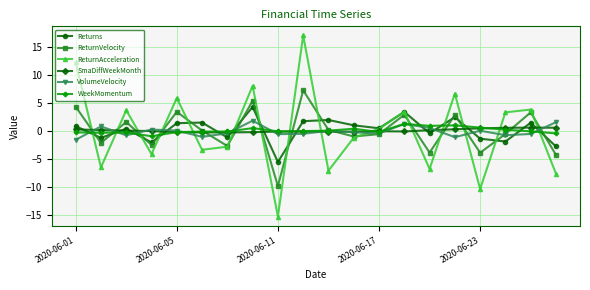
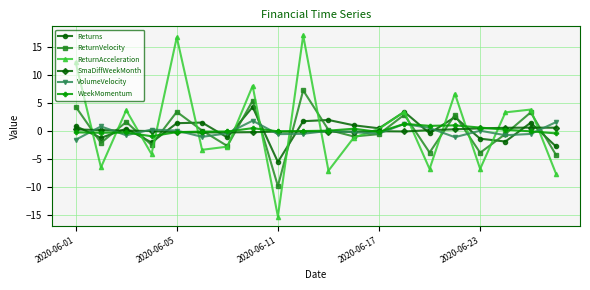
  {
    "ReturnAcceleration": {
-     "2020-06-05": 6,
+     "2020-06-05": 17,
      "2020-06-11": -15,
-     "2020-06-23": -10
+     "2020-06-23": -7
    }
  }
